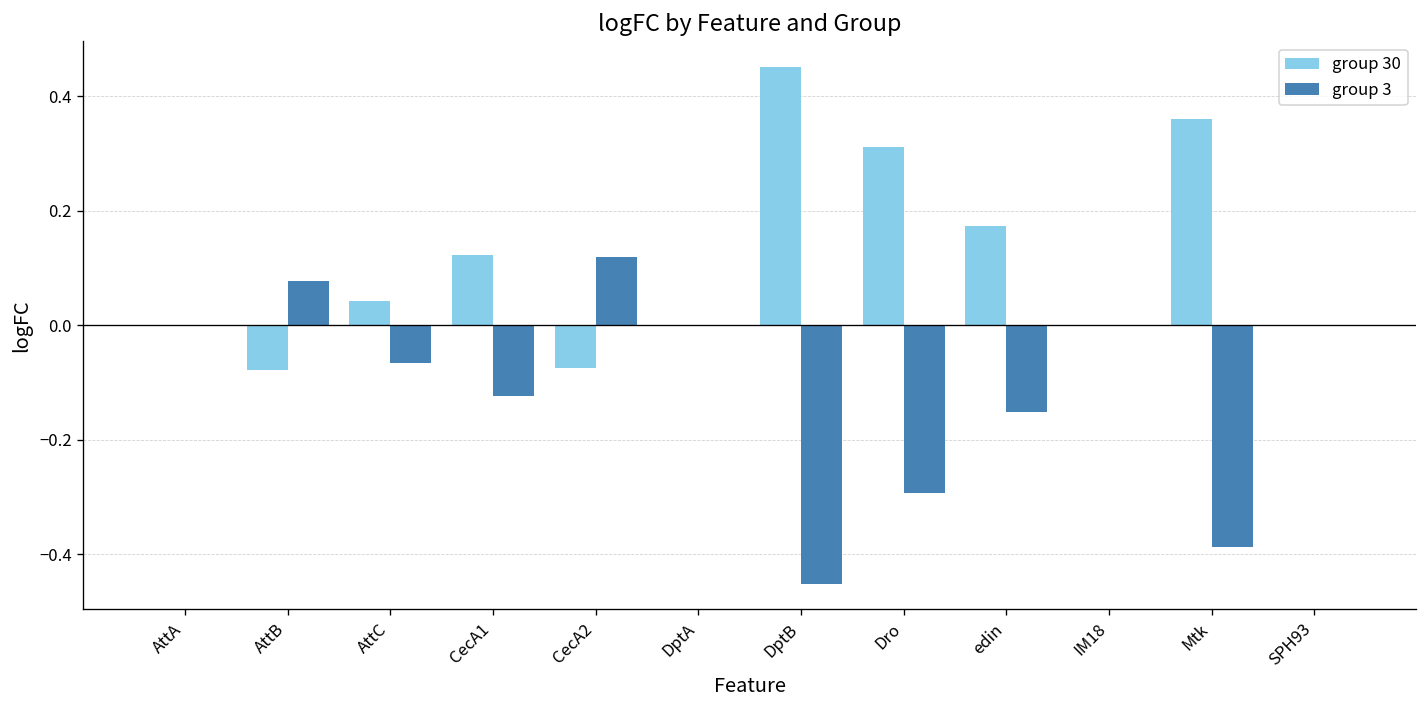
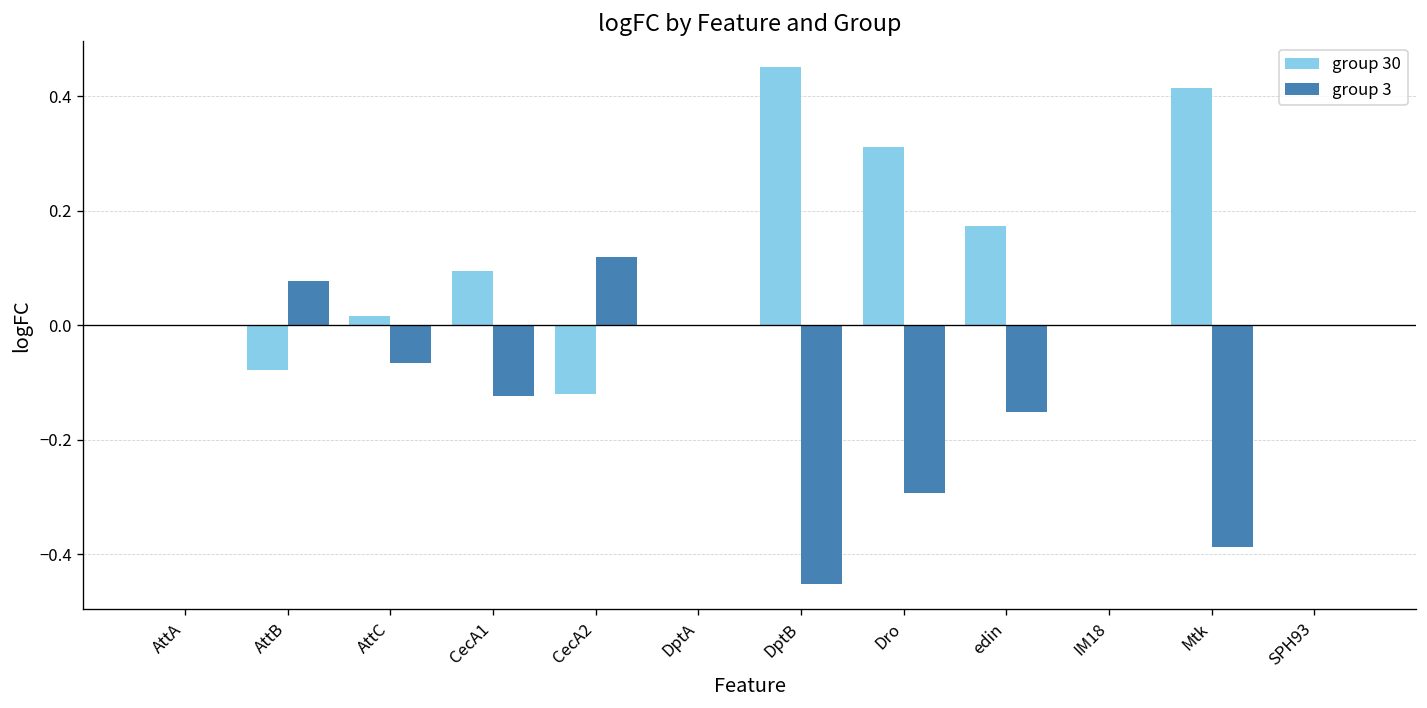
  {
    "group 30": {
      "AttA": 0.00,
      "AttB": -0.08,
-     "AttC": 0.04,
-     "CecA1": 0.12,
-     "CecA2": -0.08,
+     "AttC": 0.02,
+     "CecA1": 0.09,
+     "CecA2": -0.12,
      "DptA": 0.00,
      "DptB": 0.45,
      "Dro": 0.31,
      "edin": 0.17,
      "IM18": 0.00,
-     "Mtk": 0.36,
+     "Mtk": 0.41,
      "SPH93": 0.00
    },
    "group 3": {
      "AttA": 0.00,
      "AttB": 0.08,
      "AttC": -0.07,
      "CecA1": -0.12,
      "CecA2": 0.12,
      "DptA": 0.00,
      "DptB": -0.45,
      "Dro": -0.29,
      "edin": -0.15,
      "IM18": 0.00,
      "Mtk": -0.39,
      "SPH93": 0.00
    }
  }
